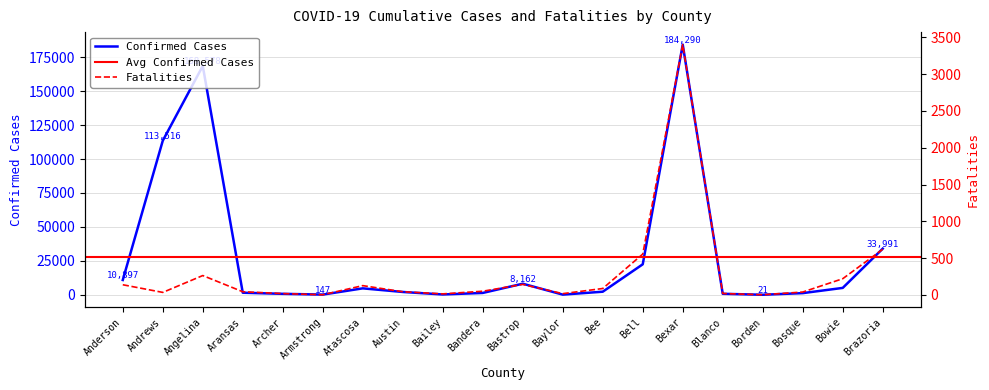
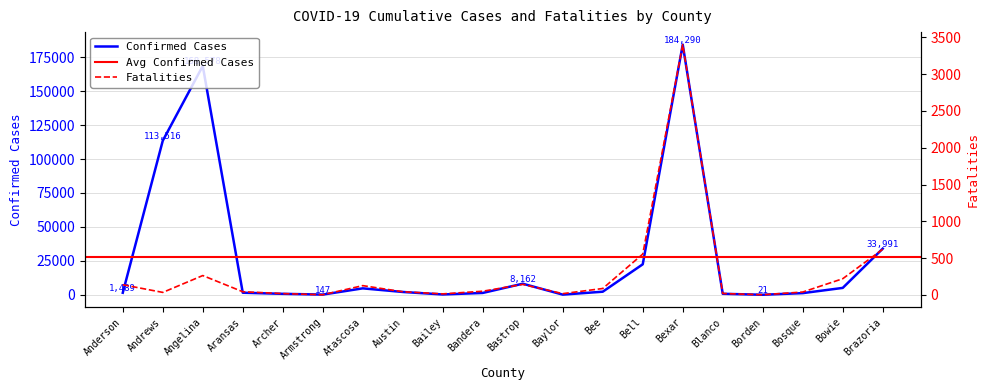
  {
    "Confirmed Cases": {
-     "Anderson": "10,897",
+     "Anderson": "1,489",
      "Andrews": "113,516"
    }
  }
